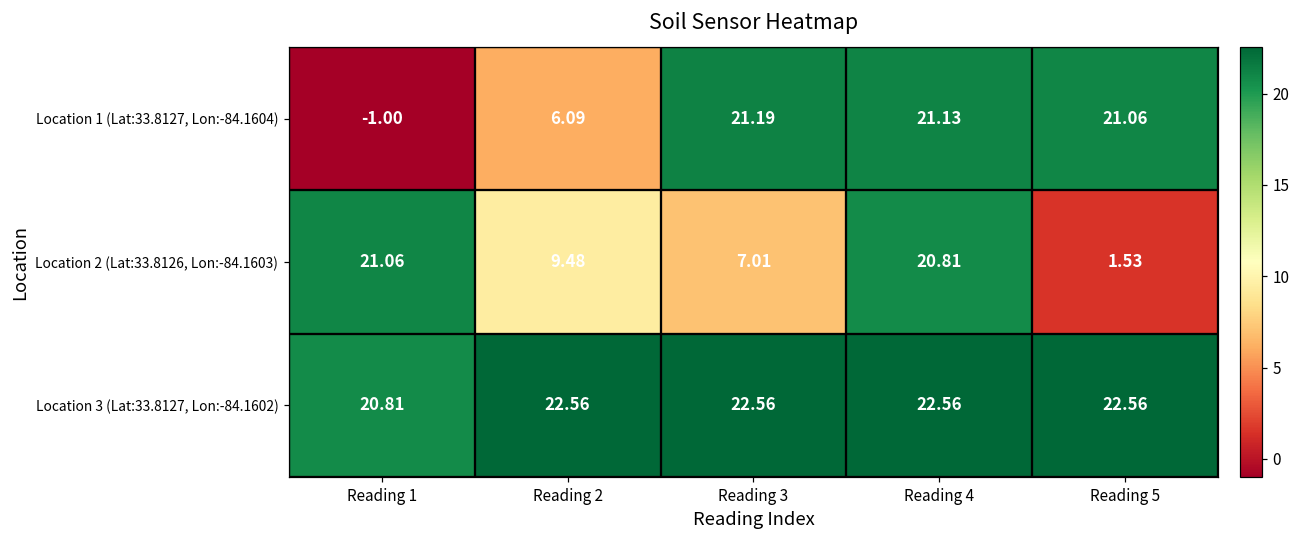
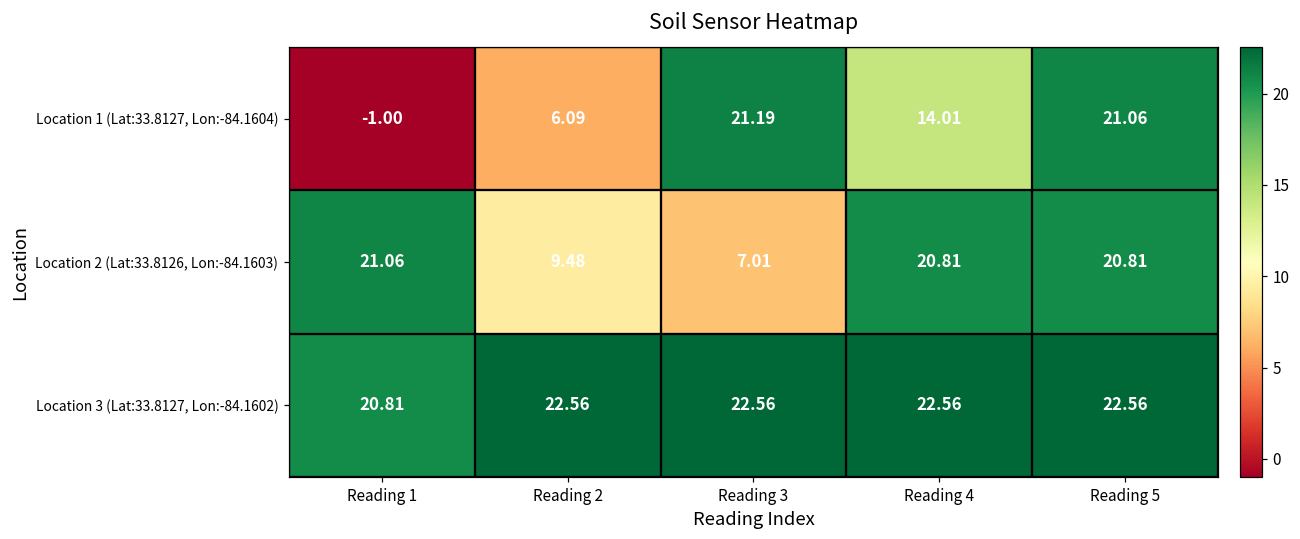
  {
    "Location 1 (Lat:33.8127, Lon:-84.1604)": {
      "Reading 1": -1.00,
      "Reading 2": 6.09,
      "Reading 3": 21.19,
-     "Reading 4": 21.13,
+     "Reading 4": 14.01,
      "Reading 5": 21.06
    },
    "Location 2 (Lat:33.8126, Lon:-84.1603)": {
      "Reading 1": 21.06,
      "Reading 2": 9.48,
      "Reading 3": 7.01,
      "Reading 4": 20.81,
-     "Reading 5": 1.53
+     "Reading 5": 20.81
    },
    "Location 3 (Lat:33.8127, Lon:-84.1602)": {
      "Reading 1": 20.81,
      "Reading 2": 22.56,
      "Reading 3": 22.56,
      "Reading 4": 22.56,
      "Reading 5": 22.56
    }
  }
